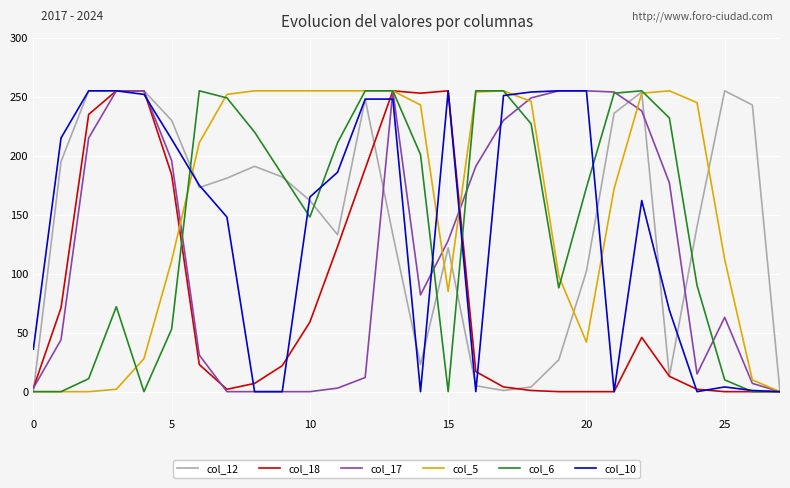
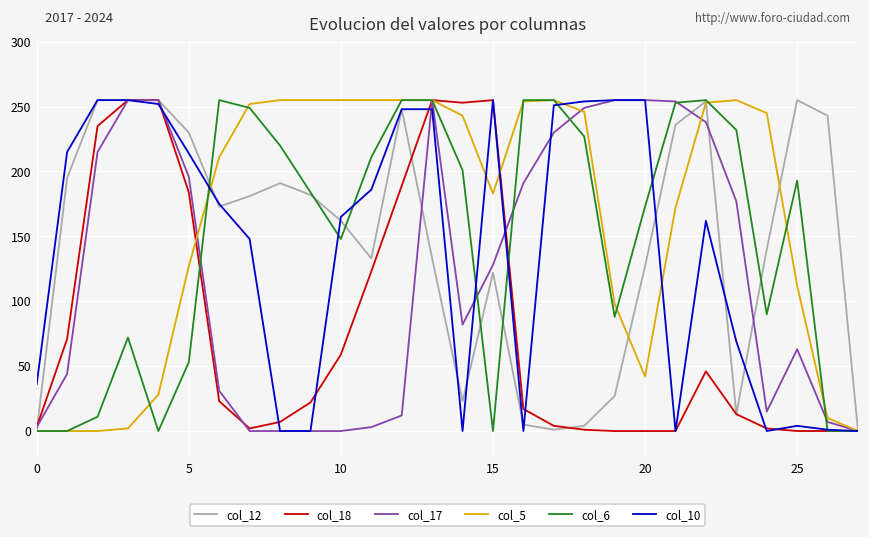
  {
    "col_12": {
      "5": 230,
      "10": 162,
      "15": 122,
-     "20": 102,
+     "20": 127,
      "25": 255
    },
    "col_18": {
      "5": 184,
      "10": 59,
      "20": 0,
      "25": 0
    },
    "col_17": {
      "5": 196,
      "10": 0,
      "15": 128,
      "25": 63
    },
    "col_5": {
-     "5": 111,
+     "5": 127,
      "10": 255,
-     "15": 85,
+     "15": 183,
      "20": 42,
      "25": 112
    },
    "col_6": {
      "5": 53,
      "10": 148,
      "15": 0,
      "20": 173,
-     "25": 10
+     "25": 193
    },
    "col_10": {
      "0": 36,
      "5": 214,
      "10": 165,
      "25": 4
    }
  }
